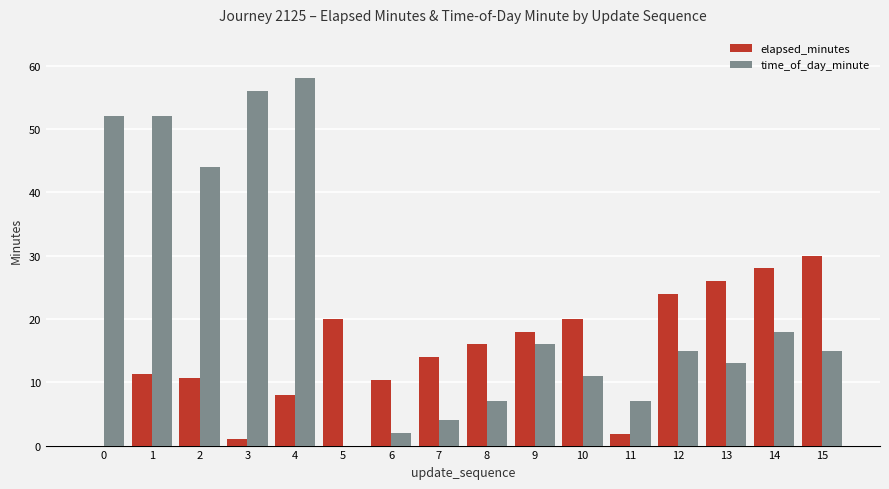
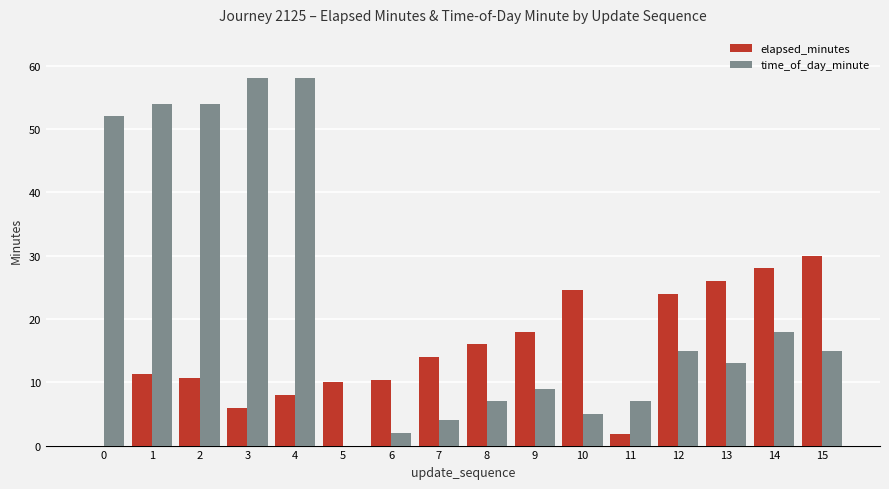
  {
    "elapsed_minutes": {
      "0": 0,
      "1": 11,
      "2": 11,
-     "3": 1,
+     "3": 6,
      "4": 8,
-     "5": 20,
+     "5": 10,
      "6": 10,
      "7": 14,
      "8": 16,
      "9": 18,
-     "10": 20,
+     "10": 25,
      "11": 2,
      "12": 24,
      "13": 26,
      "14": 28,
      "15": 30
    },
    "time_of_day_minute": {
      "0": 52,
-     "1": 52,
-     "2": 44,
-     "3": 56,
+     "1": 54,
+     "2": 54,
+     "3": 58,
      "4": 58,
      "5": 0,
      "6": 2,
      "7": 4,
      "8": 7,
-     "9": 16,
-     "10": 11,
+     "9": 9,
+     "10": 5,
      "11": 7,
      "12": 15,
      "13": 13,
      "14": 18,
      "15": 15
    }
  }
